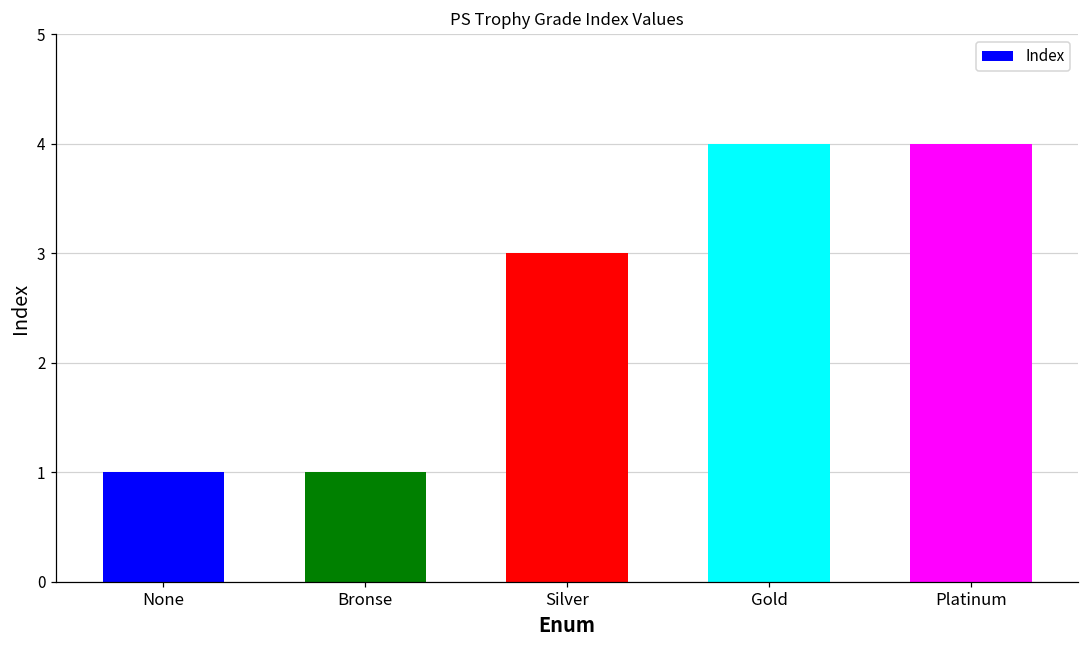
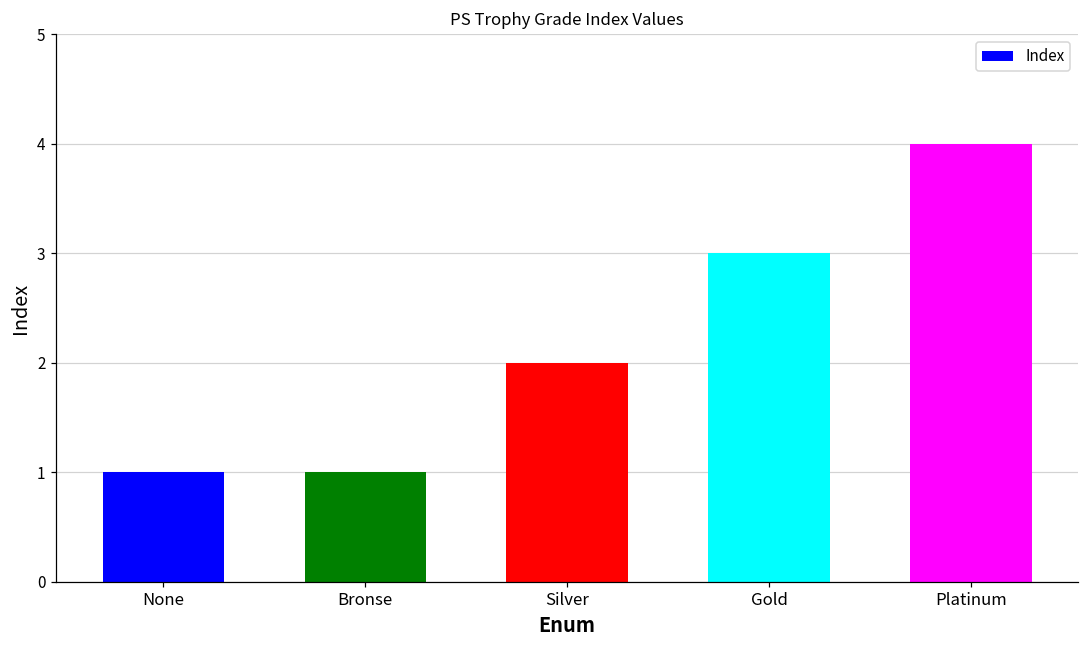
  {
    "None": 1,
    "Bronse": 1,
-   "Silver": 3,
-   "Gold": 4,
+   "Silver": 2,
+   "Gold": 3,
    "Platinum": 4
  }
